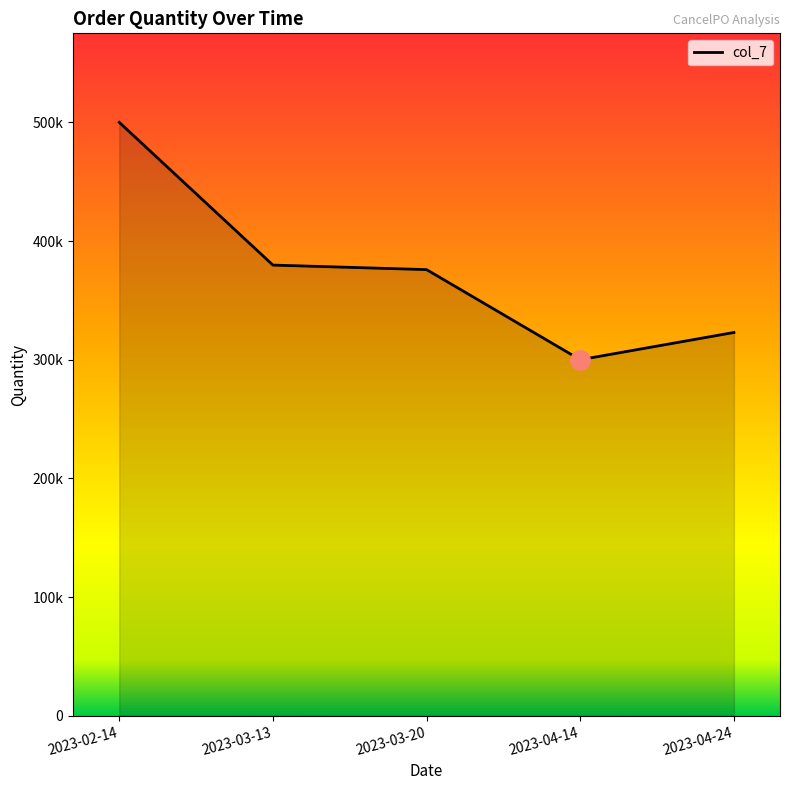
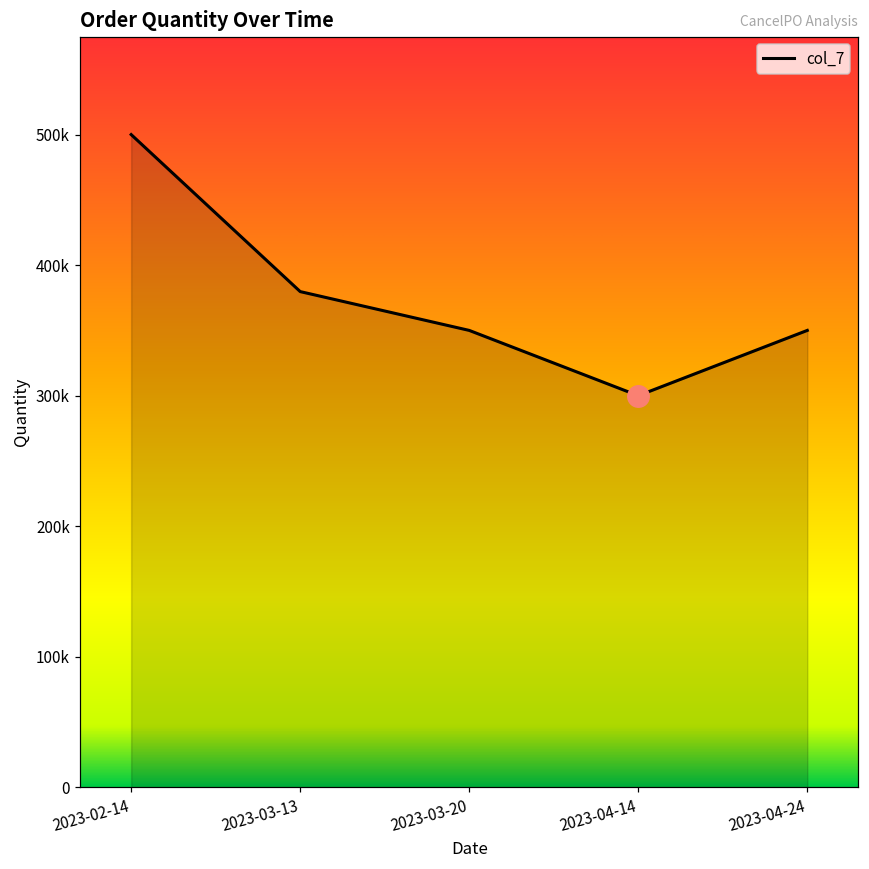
  {
    "col_7": {
      "2023-02-14": 500000,
      "2023-03-13": 380000,
-     "2023-03-20": 376000,
-     "2023-04-24": 323000
+     "2023-03-20": 350000,
+     "2023-04-24": 350000
    }
  }
